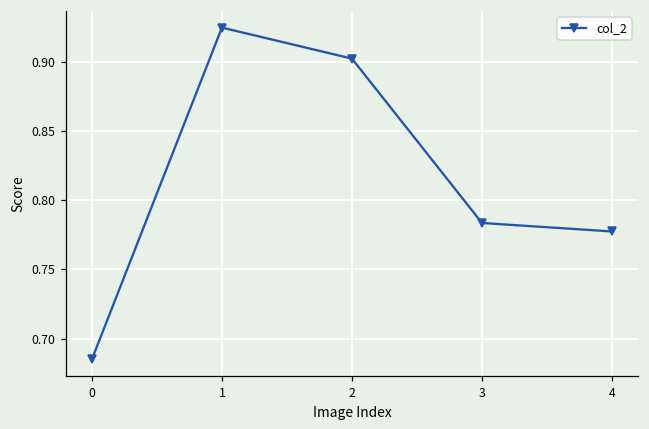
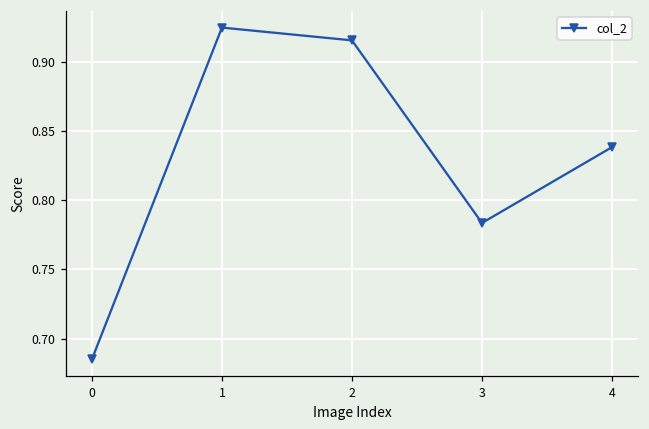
  {
    "0": 0.685,
    "1": 0.925,
-   "2": 0.903,
+   "2": 0.916,
    "3": 0.784,
-   "4": 0.778
+   "4": 0.839
  }
